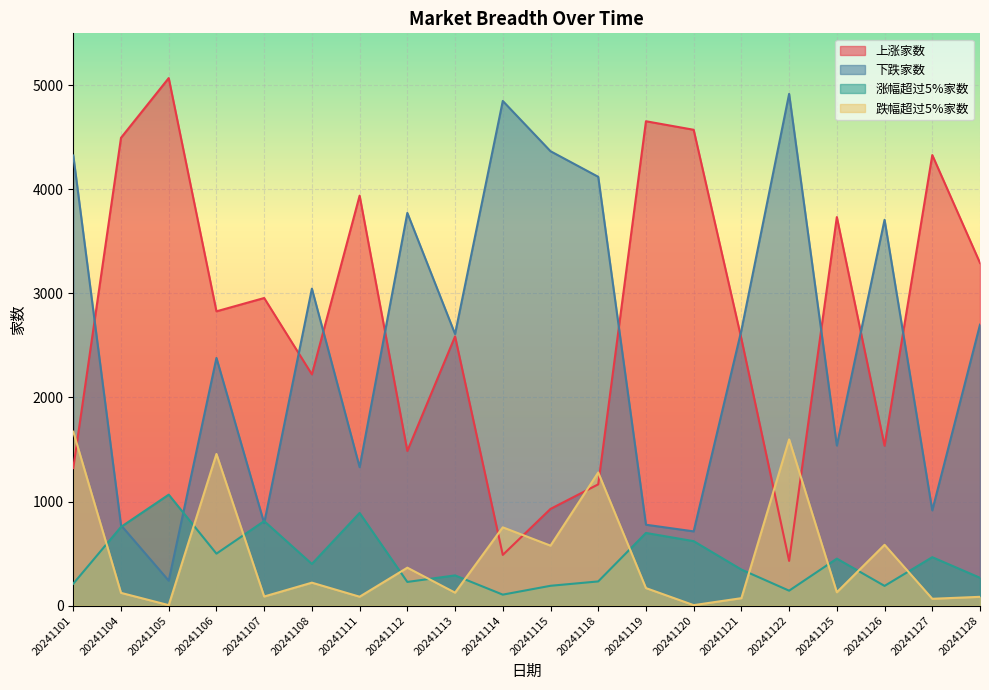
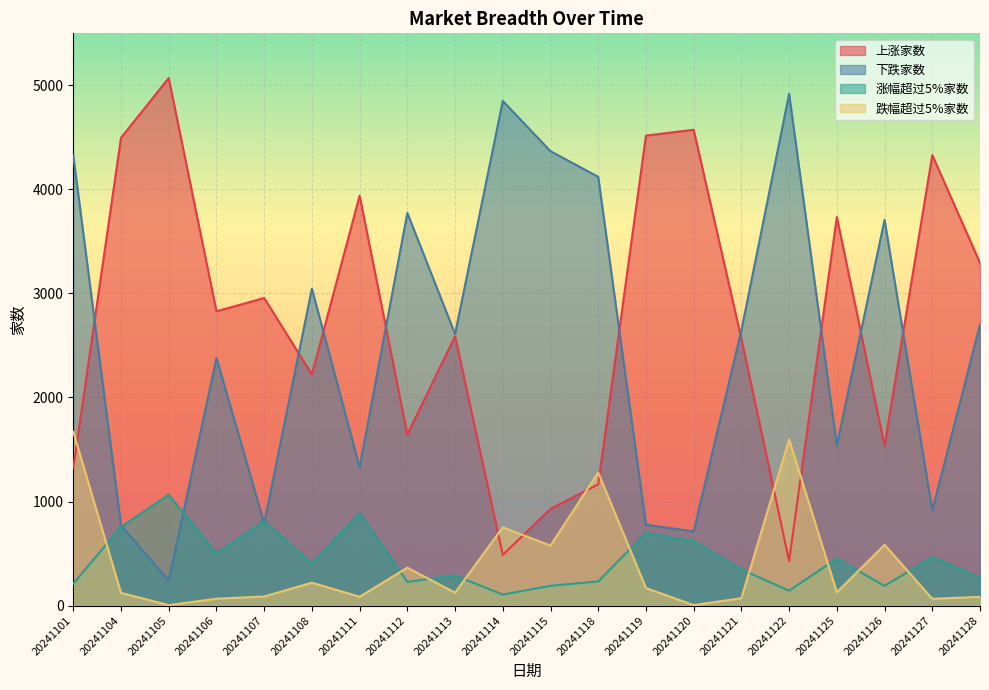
  {
    "上涨家数": {
      "20241101": 1320,
      "20241104": 4500,
      "20241105": 5070,
      "20241106": 2830,
      "20241107": 2960,
      "20241108": 2220,
      "20241111": 3940,
-     "20241112": 1490,
+     "20241112": 1650,
      "20241114": 490,
      "20241115": 930,
      "20241118": 1170,
-     "20241119": 4660,
+     "20241119": 4520,
      "20241120": 4570,
      "20241121": 2560,
      "20241122": 430,
      "20241125": 3730,
      "20241126": 1540,
      "20241127": 4330,
      "20241128": 3290
    },
    "跌幅超过5%家数": {
      "20241101": 1670,
      "20241104": 120,
      "20241105": 0,
-     "20241106": 1460,
+     "20241106": 70,
      "20241107": 90,
      "20241108": 220,
      "20241111": 90,
      "20241112": 360,
      "20241113": 120,
      "20241114": 750,
      "20241115": 580,
      "20241118": 1280,
      "20241119": 170,
      "20241120": 0,
      "20241121": 70,
      "20241122": 1600,
      "20241125": 130,
      "20241126": 580,
      "20241127": 70,
      "20241128": 80
    }
  }
